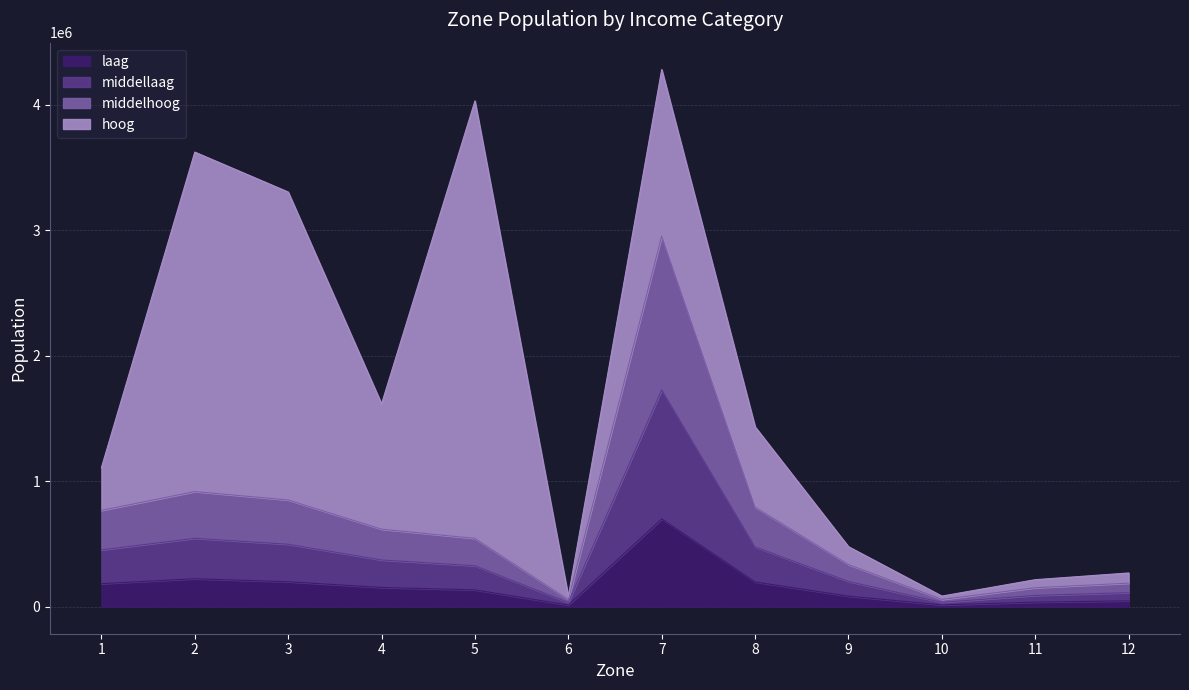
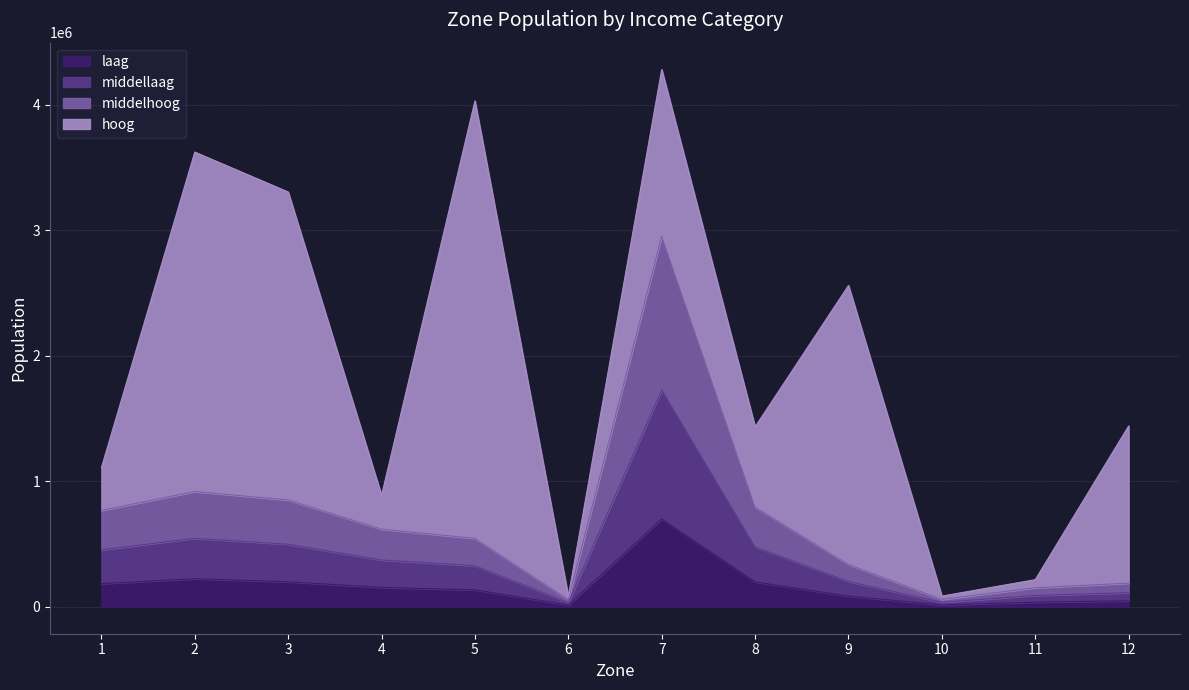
  {
    "hoog": {
      "1": 340000,
      "2": 2700000,
      "3": 2450000,
-     "4": 1000000,
+     "4": 270000,
      "5": 3480000,
      "6": 20000,
      "7": 1330000,
      "8": 640000,
-     "9": 140000,
+     "9": 2220000,
      "10": 30000,
      "11": 60000,
-     "12": 80000
+     "12": 1250000
    }
  }
